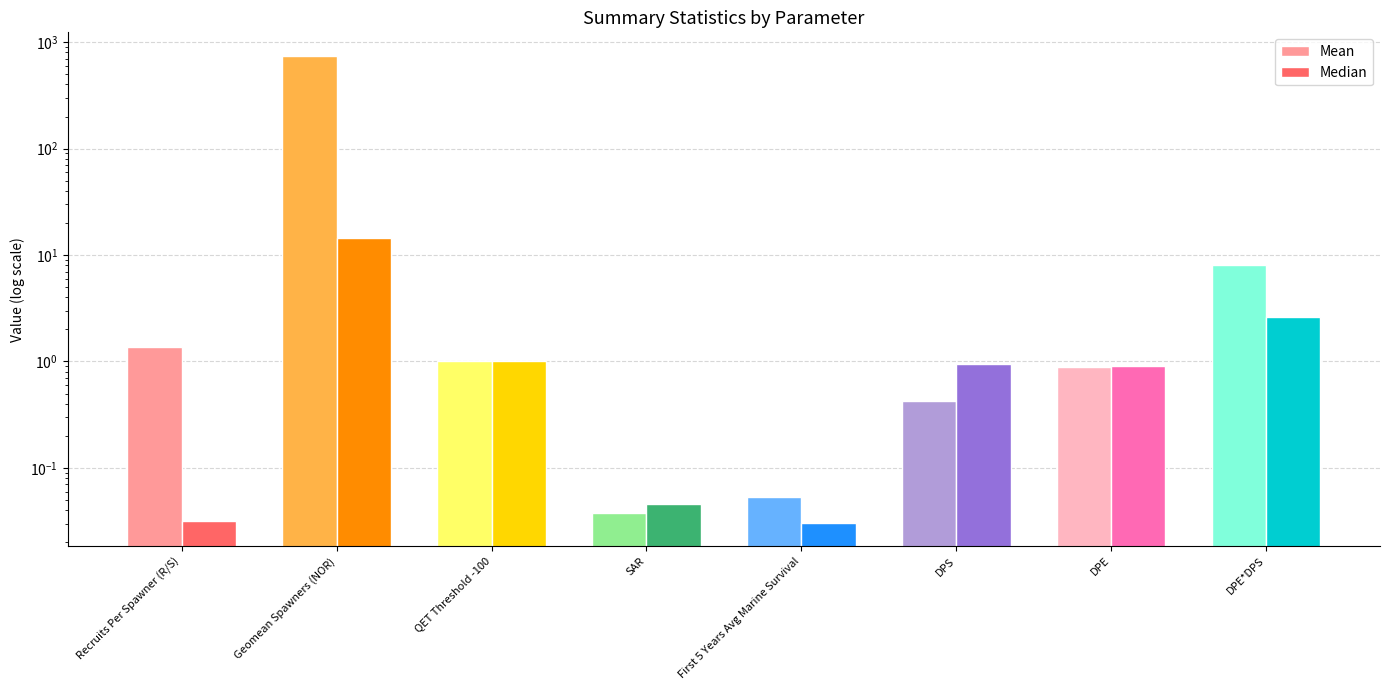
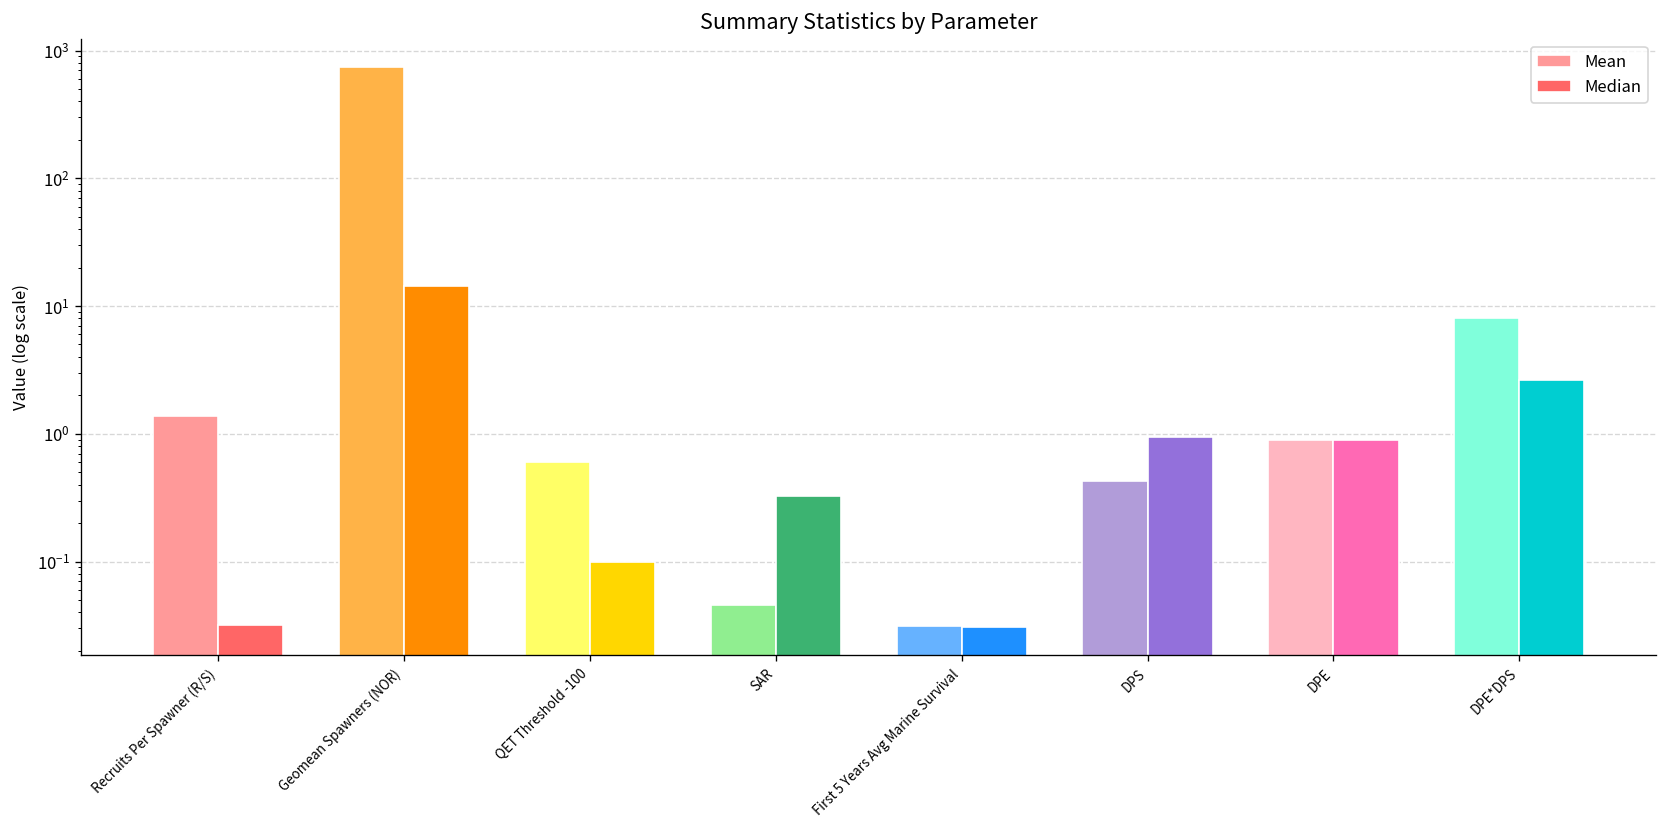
  {
    "Mean": {
      "Recruits Per Spawner (R/S)": 1.4,
      "Geomean Spawners (NOR)": 700,
-     "QET Threshold -100": 1.0,
-     "SAR": 0.037,
-     "First 5 Years Avg Marine Survival": 0.05,
+     "QET Threshold -100": 0.6,
+     "SAR": 0.046,
+     "First 5 Years Avg Marine Survival": 0.031,
      "DPS": 0.43,
      "DPE": 0.9,
      "DPE*DPS": 8
    },
    "Median": {
      "Recruits Per Spawner (R/S)": 0.032,
      "Geomean Spawners (NOR)": 14,
-     "QET Threshold -100": 1.0,
-     "SAR": 0.046,
+     "QET Threshold -100": 0.1,
+     "SAR": 0.33,
      "First 5 Years Avg Marine Survival": 0.031,
      "DPS": 1.0,
      "DPE": 0.9,
      "DPE*DPS": 2.6
    }
  }
